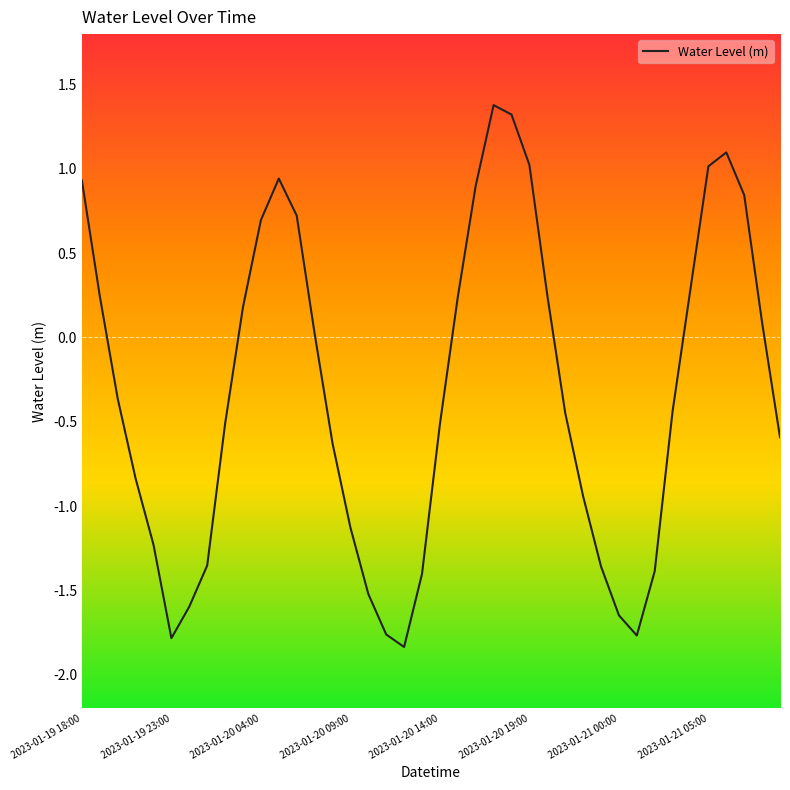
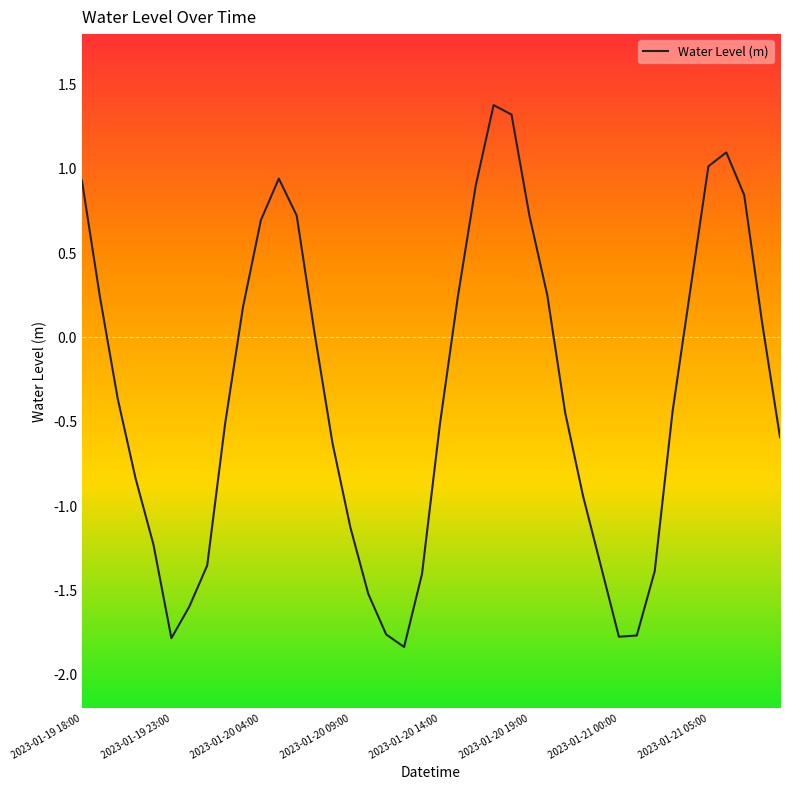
  {
    "2023-01-19 18:00": 0.93,
    "2023-01-19 23:00": -1.78,
    "2023-01-20 04:00": 0.70,
    "2023-01-20 09:00": -1.13,
    "2023-01-20 14:00": -0.51,
-   "2023-01-20 19:00": 1.02,
-   "2023-01-21 00:00": -1.65,
+   "2023-01-20 19:00": 0.72,
+   "2023-01-21 00:00": -1.78,
    "2023-01-21 05:00": 1.02
  }
